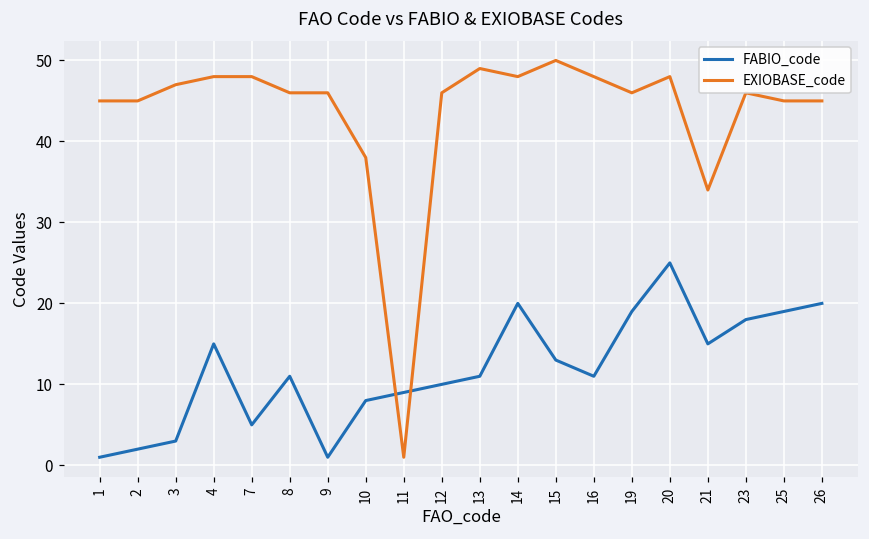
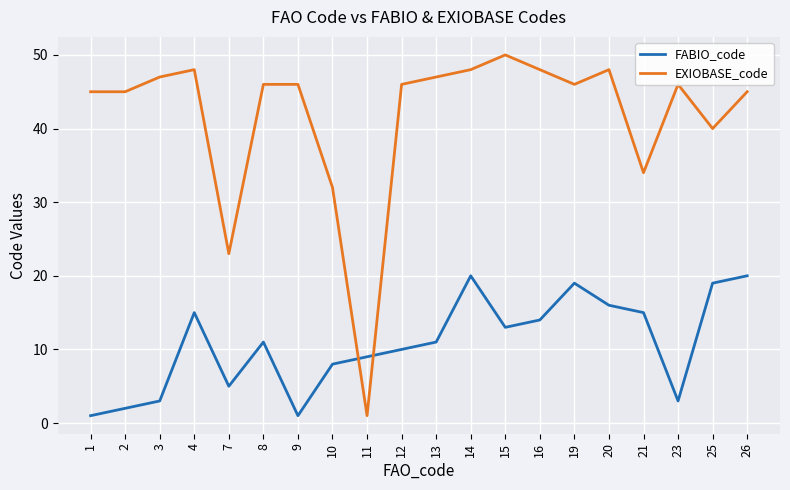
  {
    "FABIO_code": {
      "1": 1,
      "2": 2,
      "3": 3,
      "4": 15,
      "7": 5,
      "8": 11,
      "9": 1,
      "10": 8,
      "11": 9,
      "12": 10,
      "13": 11,
      "14": 20,
      "15": 13,
-     "16": 11,
+     "16": 14,
      "19": 19,
-     "20": 25,
+     "20": 16,
      "21": 15,
-     "23": 18,
+     "23": 3,
      "25": 19,
      "26": 20
    },
    "EXIOBASE_code": {
      "1": 45,
      "2": 45,
      "3": 47,
      "4": 48,
-     "7": 48,
+     "7": 23,
      "8": 46,
      "9": 46,
-     "10": 38,
+     "10": 32,
      "11": 1,
      "12": 46,
-     "13": 49,
+     "13": 47,
      "14": 48,
      "15": 50,
      "16": 48,
      "19": 46,
      "20": 48,
      "21": 34,
-     "25": 45,
+     "25": 40,
      "26": 45
    }
  }
